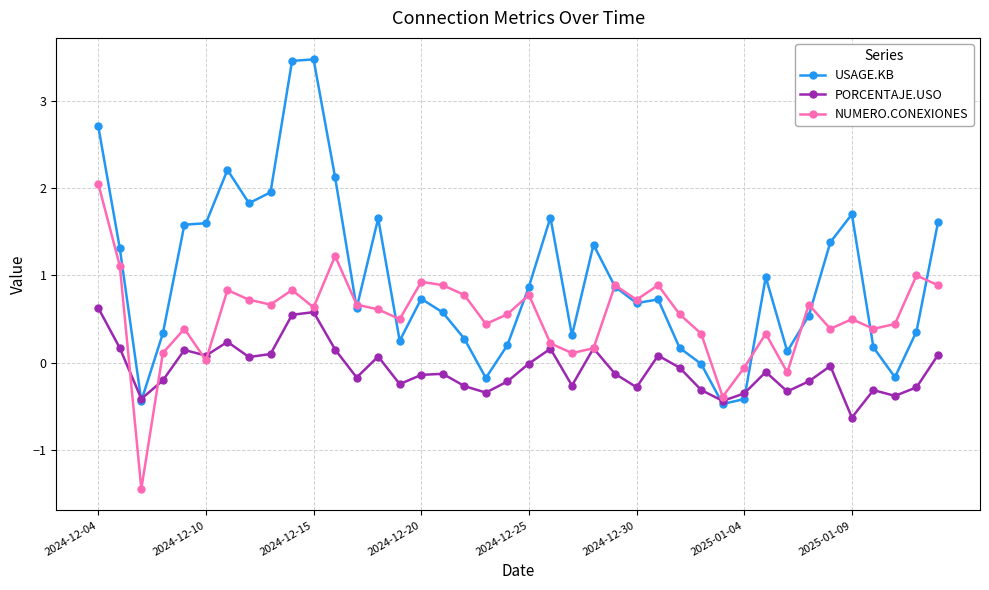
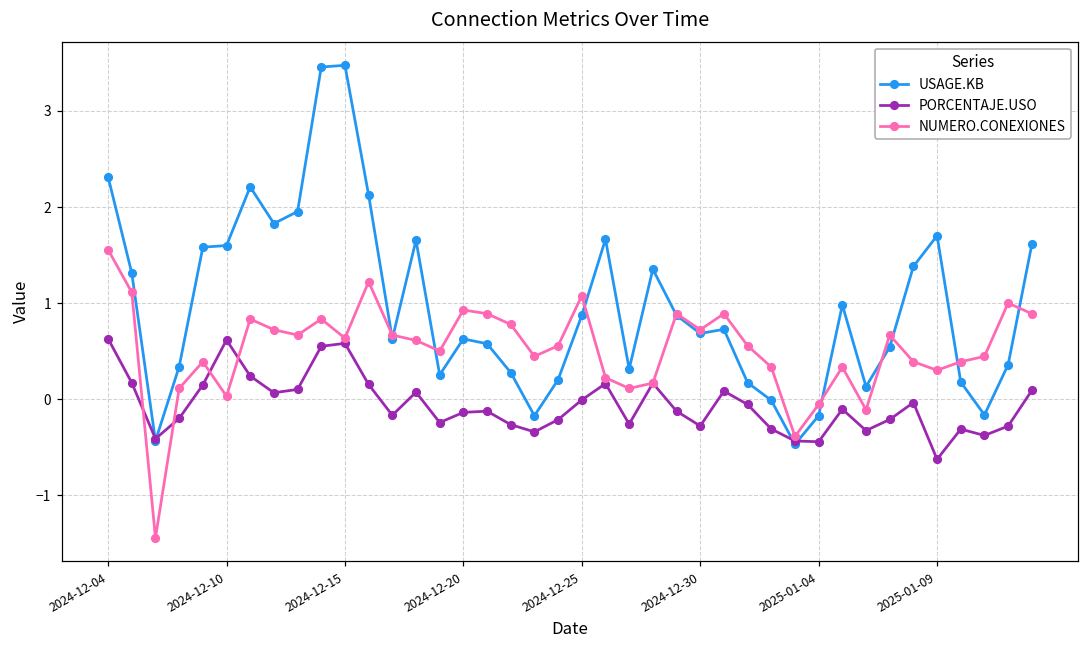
  {
    "USAGE.KB": {
-     "2024-12-04": 2.7,
+     "2024-12-04": 2.3,
      "2024-12-10": 1.6,
      "2024-12-15": 3.5,
-     "2024-12-20": 0.7,
+     "2024-12-20": 0.6,
      "2024-12-25": 0.9,
      "2024-12-30": 0.7,
-     "2025-01-04": -0.4,
+     "2025-01-04": -0.2,
      "2025-01-09": 1.7
    },
    "PORCENTAJE.USO": {
      "2024-12-04": 0.6,
-     "2024-12-10": 0.1,
+     "2024-12-10": 0.6,
      "2024-12-15": 0.6,
      "2024-12-20": -0.1,
      "2024-12-25": 0.0,
      "2024-12-30": -0.3,
-     "2025-01-04": -0.35,
+     "2025-01-04": -0.44,
      "2025-01-09": -0.6
    },
    "NUMERO.CONEXIONES": {
-     "2024-12-04": 2.1,
+     "2024-12-04": 1.6,
      "2024-12-10": 0.0,
      "2024-12-15": 0.6,
      "2024-12-20": 0.9,
-     "2024-12-25": 0.8,
+     "2024-12-25": 1.1,
      "2024-12-30": 0.7,
      "2025-01-04": -0.1,
-     "2025-01-09": 0.5
+     "2025-01-09": 0.3
    }
  }
